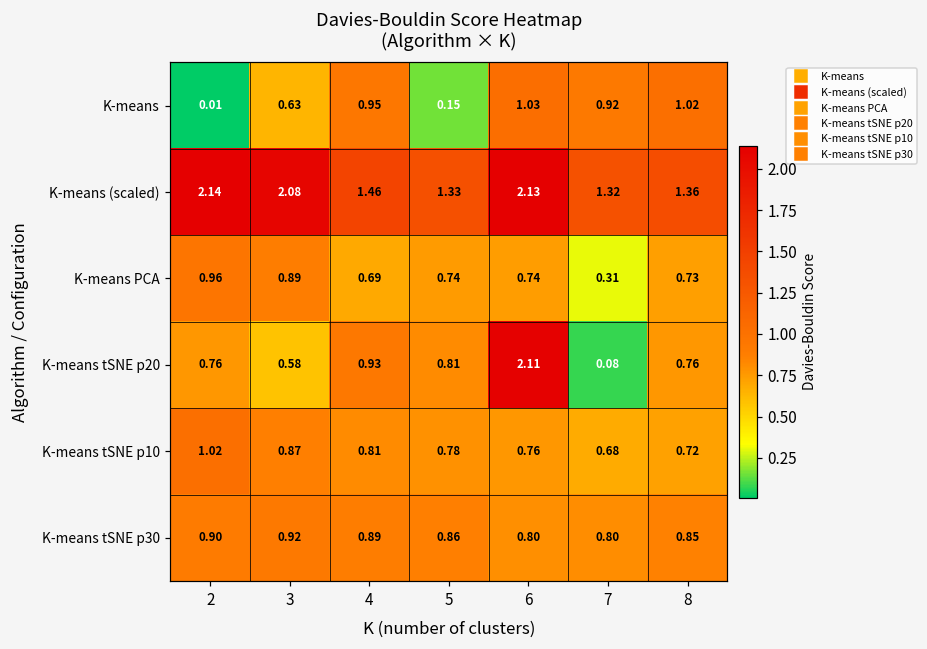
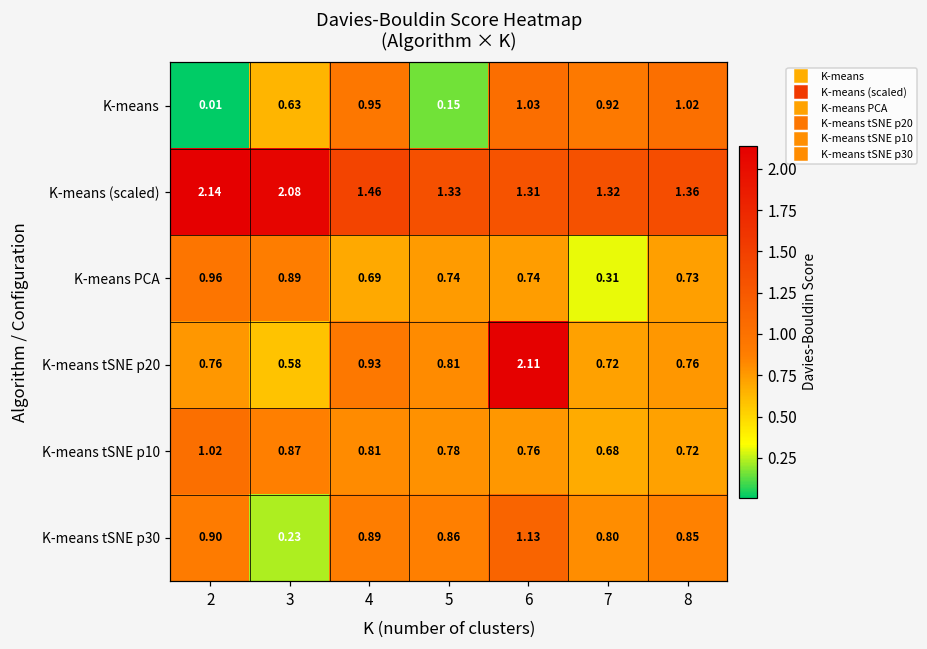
  {
    "K-means": {
      "2": 0.01,
      "3": 0.63,
      "4": 0.95,
      "5": 0.15,
      "6": 1.03,
      "7": 0.92,
      "8": 1.02
    },
    "K-means (scaled)": {
      "2": 2.14,
      "3": 2.08,
      "4": 1.46,
      "5": 1.33,
-     "6": 2.13,
+     "6": 1.31,
      "7": 1.32,
      "8": 1.36
    },
    "K-means PCA": {
      "2": 0.96,
      "3": 0.89,
      "4": 0.69,
      "5": 0.74,
      "6": 0.74,
      "7": 0.31,
      "8": 0.73
    },
    "K-means tSNE p20": {
      "2": 0.76,
      "3": 0.58,
      "4": 0.93,
      "5": 0.81,
      "6": 2.11,
-     "7": 0.08,
+     "7": 0.72,
      "8": 0.76
    },
    "K-means tSNE p10": {
      "2": 1.02,
      "3": 0.87,
      "4": 0.81,
      "5": 0.78,
      "6": 0.76,
      "7": 0.68,
      "8": 0.72
    },
    "K-means tSNE p30": {
      "2": 0.90,
-     "3": 0.92,
+     "3": 0.23,
      "4": 0.89,
      "5": 0.86,
-     "6": 0.80,
+     "6": 1.13,
      "7": 0.80,
      "8": 0.85
    }
  }
